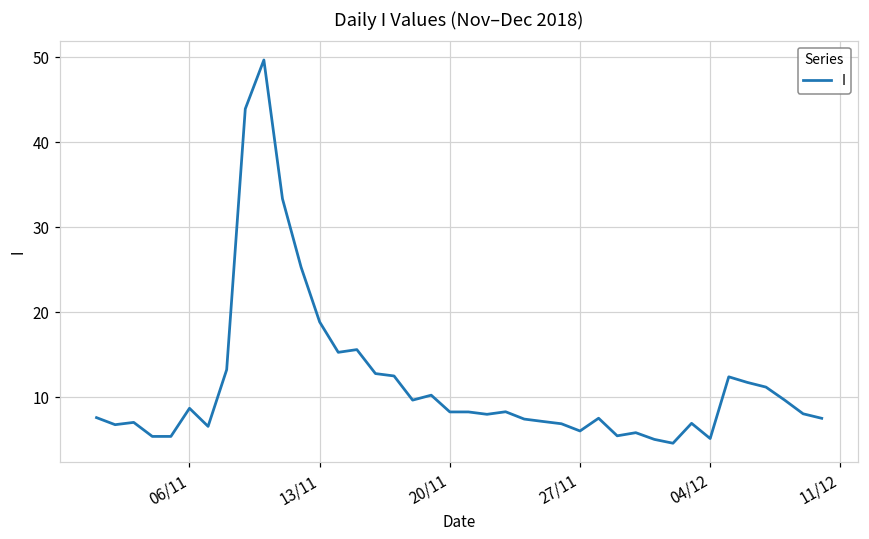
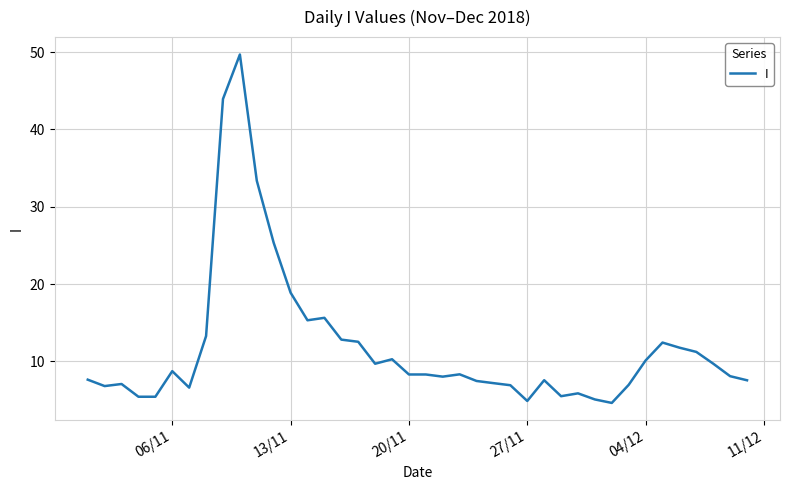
  {
    "06/11": 9,
    "13/11": 19,
    "20/11": 8,
-   "27/11": 6,
-   "04/12": 5
+   "27/11": 5,
+   "04/12": 10
  }
